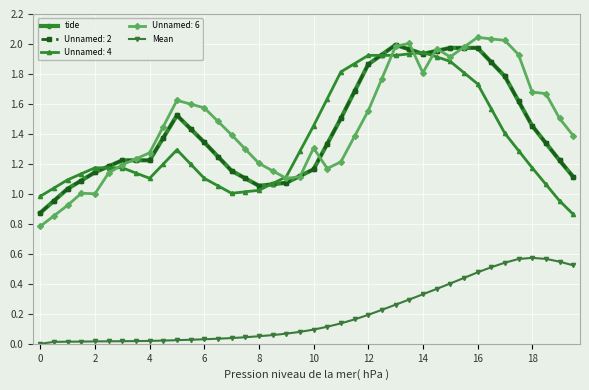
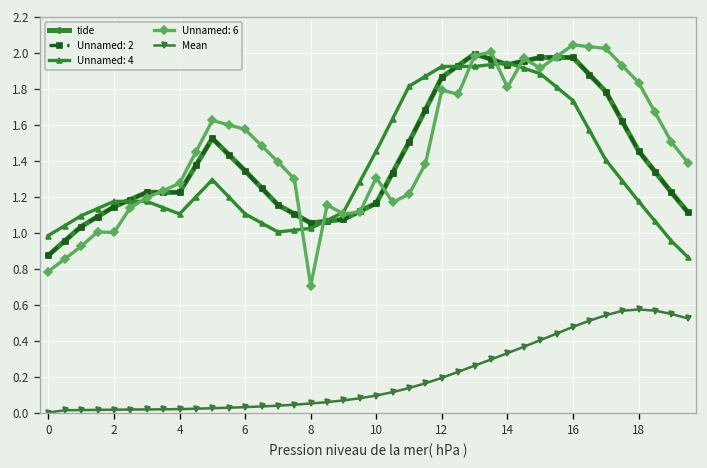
  {
    "Unnamed: 6": {
      "0": 0.78,
      "2": 1.00,
      "4": 1.27,
      "6": 1.57,
-     "8": 1.20,
+     "8": 0.71,
      "10": 1.31,
-     "12": 1.55,
+     "12": 1.79,
      "14": 1.81,
      "16": 2.04,
-     "18": 1.68
+     "18": 1.83
    }
  }
